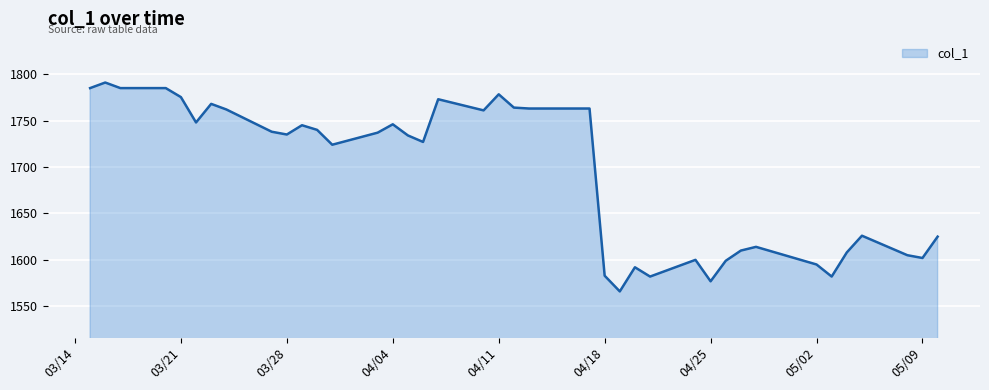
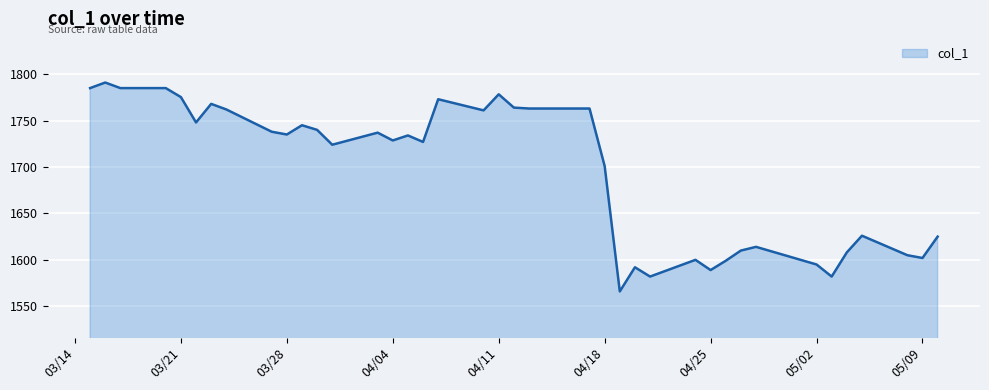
  {
    "03/21": 1780,
    "03/28": 1740,
-   "04/04": 1750,
+   "04/04": 1730,
    "04/11": 1780,
-   "04/18": 1580,
-   "04/25": 1580,
+   "04/18": 1700,
+   "04/25": 1590,
    "05/02": 1600,
    "05/09": 1600
  }
